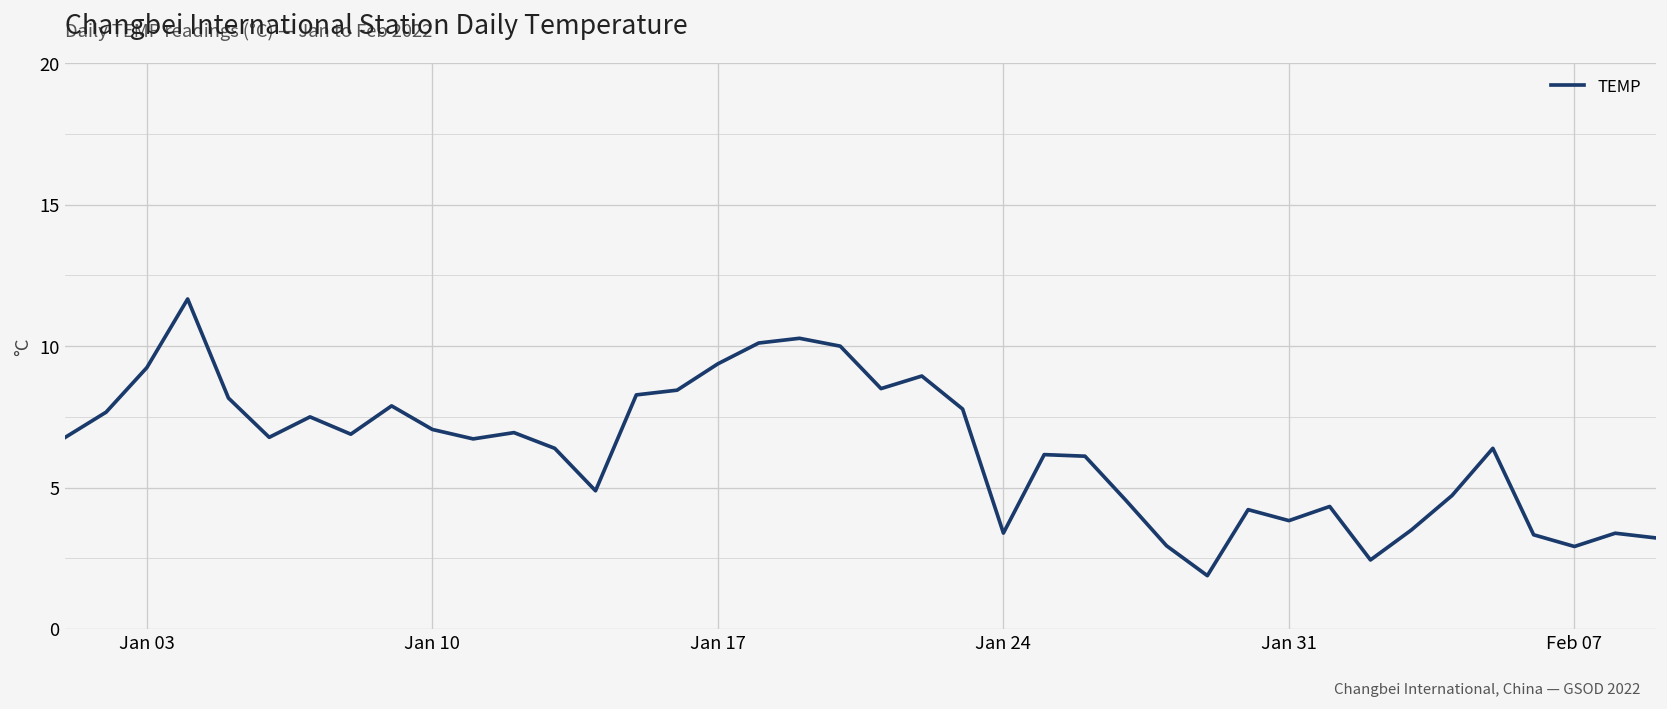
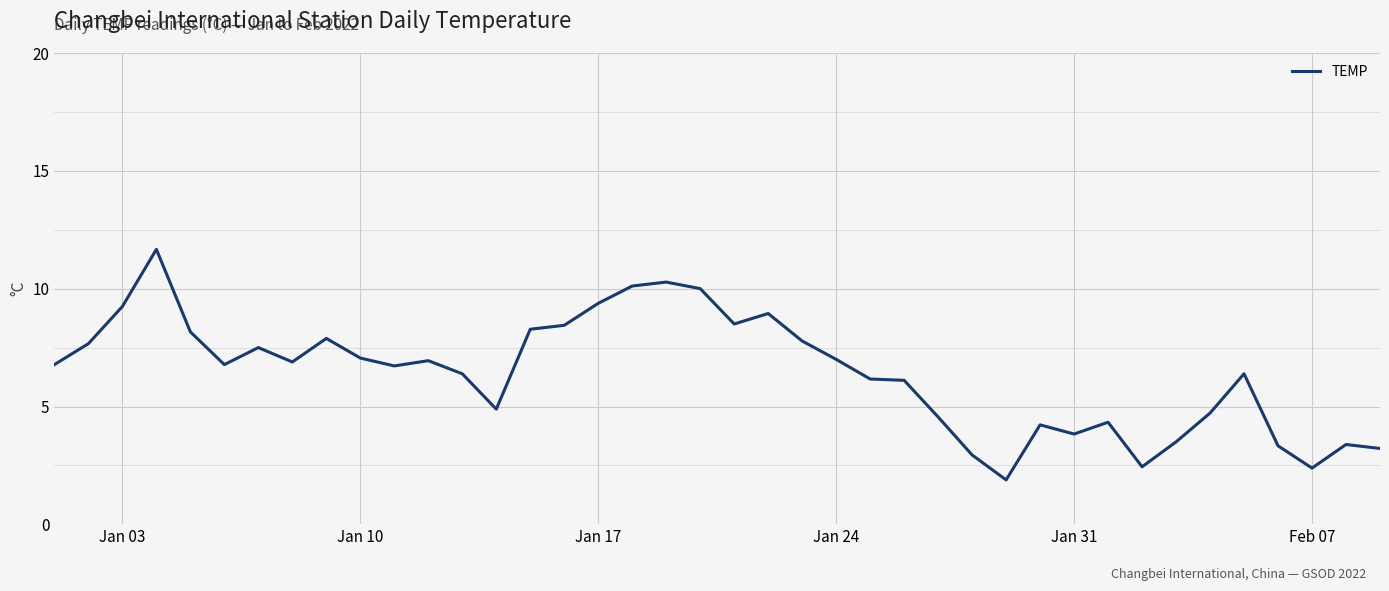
  {
    "Jan 03": 9.2,
    "Jan 10": 7.1,
    "Jan 17": 9.4,
-   "Jan 24": 3.4,
+   "Jan 24": 7.0,
    "Jan 31": 3.8,
-   "Feb 07": 2.9
+   "Feb 07": 2.4
  }
